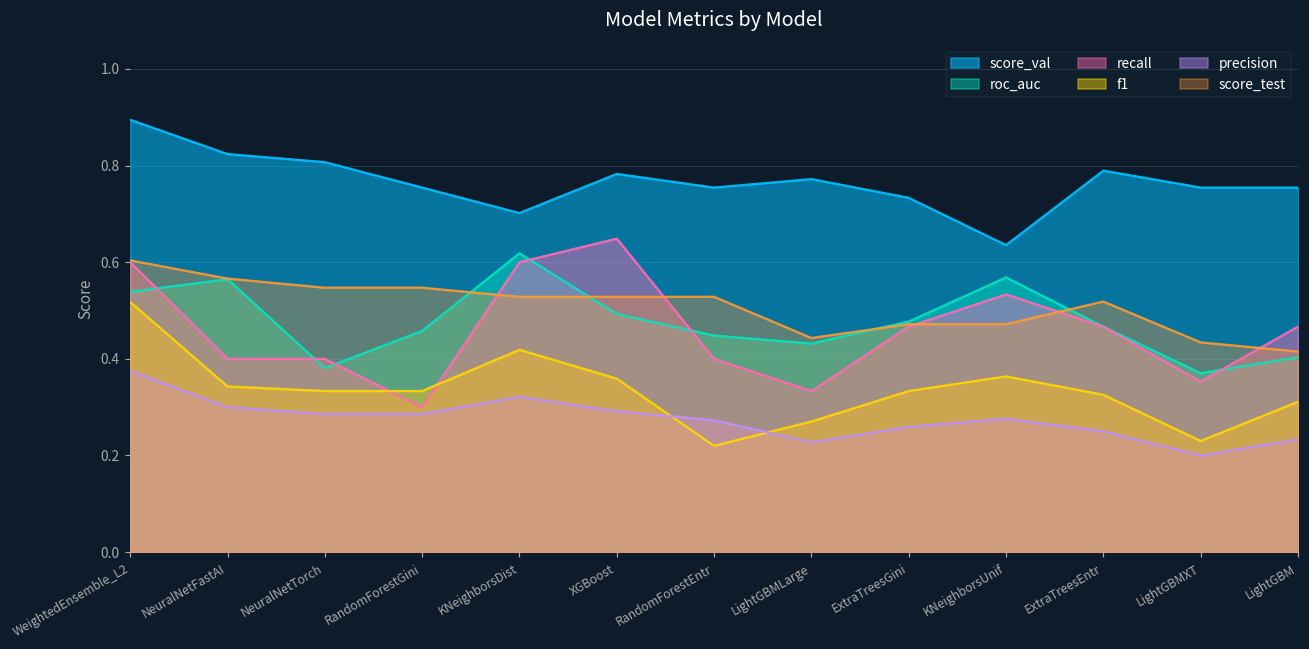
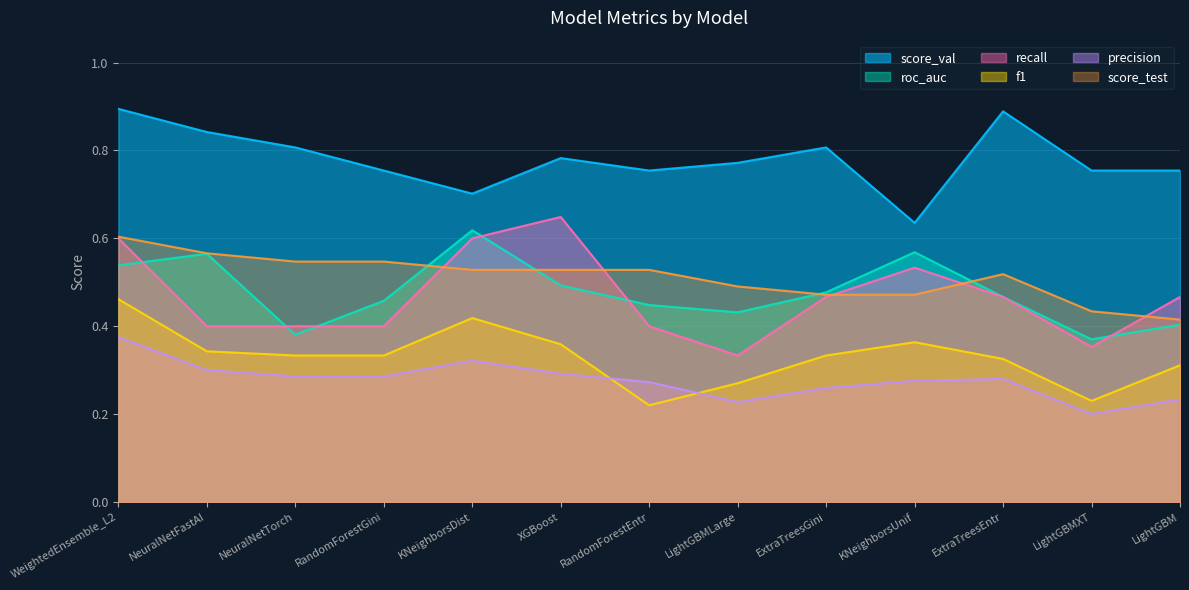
  {
    "score_val": {
      "WeightedEnsemble_L2": 0.89,
-     "NeuralNetFastAI": 0.82,
+     "NeuralNetFastAI": 0.84,
      "NeuralNetTorch": 0.81,
      "RandomForestGini": 0.75,
      "KNeighborsDist": 0.70,
      "XGBoost": 0.78,
      "RandomForestEntr": 0.75,
      "LightGBMLarge": 0.77,
-     "ExtraTreesGini": 0.73,
+     "ExtraTreesGini": 0.81,
      "KNeighborsUnif": 0.64,
-     "ExtraTreesEntr": 0.79,
+     "ExtraTreesEntr": 0.89,
      "LightGBMXT": 0.75,
      "LightGBM": 0.75
    },
    "roc_auc": {
      "WeightedEnsemble_L2": 0.54,
      "NeuralNetTorch": 0.38,
      "RandomForestGini": 0.46,
      "KNeighborsDist": 0.62,
      "XGBoost": 0.49,
      "RandomForestEntr": 0.45,
      "LightGBMLarge": 0.43,
      "KNeighborsUnif": 0.57,
      "LightGBMXT": 0.37,
      "LightGBM": 0.40
    },
    "recall": {
      "NeuralNetFastAI": 0.4,
      "NeuralNetTorch": 0.4,
-     "RandomForestGini": 0.3,
+     "RandomForestGini": 0.4,
      "KNeighborsDist": 0.6,
      "XGBoost": 0.65,
      "RandomForestEntr": 0.4,
      "LightGBMLarge": 0.33,
      "KNeighborsUnif": 0.53,
      "LightGBMXT": 0.35,
      "LightGBM": 0.47
    },
    "f1": {
-     "WeightedEnsemble_L2": 0.52,
+     "WeightedEnsemble_L2": 0.46,
      "NeuralNetFastAI": 0.34,
      "NeuralNetTorch": 0.33,
      "RandomForestGini": 0.33,
      "KNeighborsDist": 0.42,
      "XGBoost": 0.36,
      "RandomForestEntr": 0.22,
      "LightGBMLarge": 0.27,
      "ExtraTreesGini": 0.33,
      "KNeighborsUnif": 0.36,
      "ExtraTreesEntr": 0.33,
      "LightGBMXT": 0.23,
      "LightGBM": 0.31
    },
    "precision": {
      "WeightedEnsemble_L2": 0.38,
      "NeuralNetFastAI": 0.30,
      "NeuralNetTorch": 0.29,
      "RandomForestGini": 0.29,
      "KNeighborsDist": 0.32,
      "XGBoost": 0.29,
      "RandomForestEntr": 0.27,
      "LightGBMLarge": 0.23,
      "ExtraTreesGini": 0.26,
      "KNeighborsUnif": 0.28,
-     "ExtraTreesEntr": 0.25,
+     "ExtraTreesEntr": 0.28,
      "LightGBMXT": 0.20,
      "LightGBM": 0.23
    },
    "score_test": {
      "NeuralNetTorch": 0.55,
      "RandomForestGini": 0.55,
      "KNeighborsDist": 0.53,
      "XGBoost": 0.53,
      "RandomForestEntr": 0.53,
-     "LightGBMLarge": 0.44,
+     "LightGBMLarge": 0.49,
      "KNeighborsUnif": 0.47,
      "ExtraTreesEntr": 0.52,
      "LightGBMXT": 0.43,
      "LightGBM": 0.42
    }
  }
